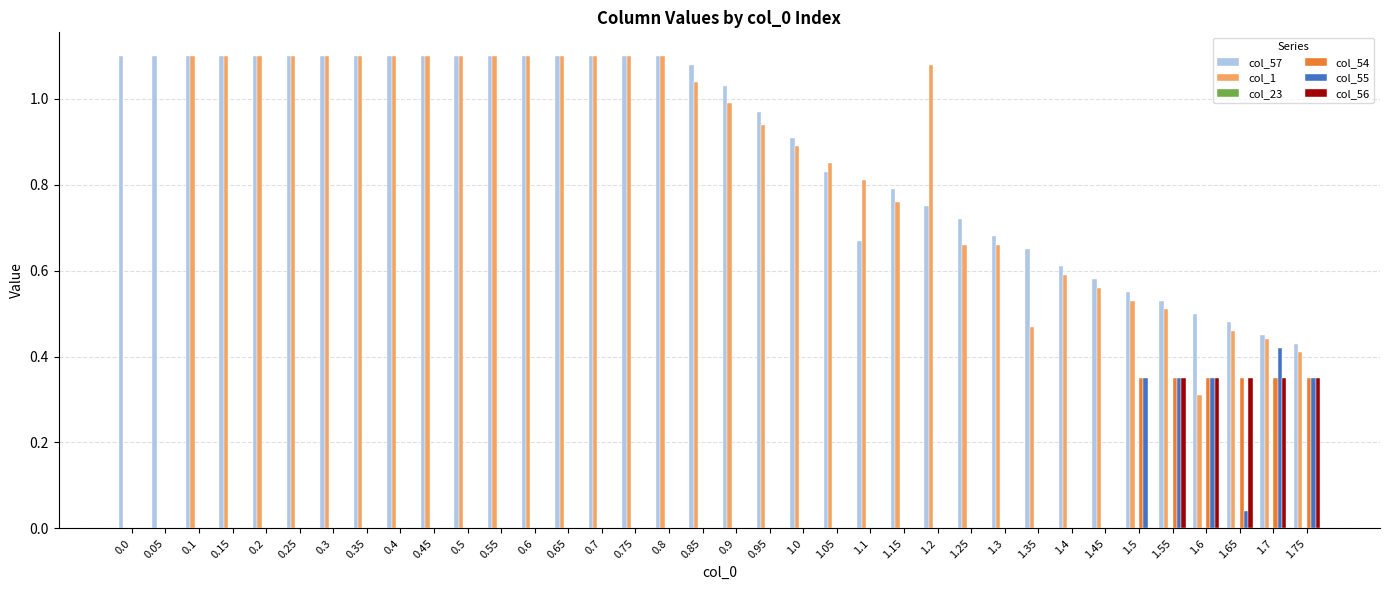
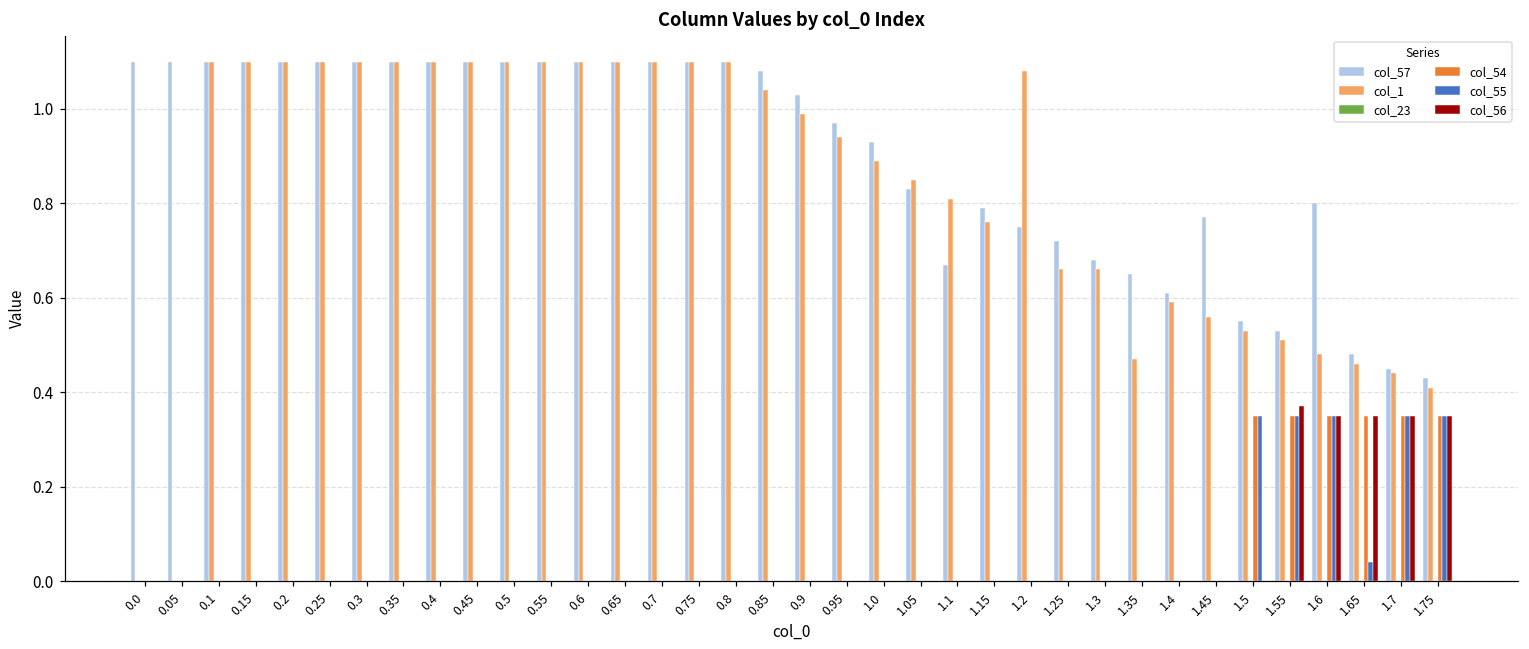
  {
    "col_57": {
      "0.0": 1.10,
      "0.05": 1.10,
      "0.1": 1.10,
      "0.15": 1.10,
      "0.2": 1.10,
      "0.25": 1.10,
      "0.3": 1.10,
      "0.35": 1.10,
      "0.4": 1.10,
      "0.45": 1.10,
      "0.5": 1.10,
      "0.55": 1.10,
      "0.6": 1.10,
      "0.65": 1.10,
      "0.7": 1.10,
      "0.75": 1.10,
      "0.8": 1.10,
      "0.85": 1.08,
      "0.9": 1.03,
      "0.95": 0.97,
-     "1.0": 0.91,
+     "1.0": 0.93,
      "1.05": 0.83,
      "1.1": 0.67,
      "1.15": 0.79,
      "1.2": 0.75,
      "1.25": 0.72,
      "1.3": 0.68,
      "1.35": 0.65,
      "1.4": 0.61,
-     "1.45": 0.58,
+     "1.45": 0.77,
      "1.5": 0.55,
      "1.55": 0.53,
-     "1.6": 0.5,
+     "1.6": 0.8,
      "1.65": 0.48,
      "1.7": 0.45,
      "1.75": 0.43
    },
    "col_1": {
      "0.0": 0.00,
      "0.05": 0.00,
      "0.1": 1.10,
      "0.15": 1.10,
      "0.2": 1.10,
      "0.25": 1.10,
      "0.3": 1.10,
      "0.35": 1.10,
      "0.4": 1.10,
      "0.45": 1.10,
      "0.5": 1.10,
      "0.55": 1.10,
      "0.6": 1.10,
      "0.65": 1.10,
      "0.7": 1.10,
      "0.75": 1.10,
      "0.8": 1.10,
      "0.85": 1.04,
      "0.9": 0.99,
      "0.95": 0.94,
      "1.0": 0.89,
      "1.05": 0.85,
      "1.1": 0.81,
      "1.15": 0.76,
      "1.2": 1.08,
      "1.25": 0.66,
      "1.3": 0.66,
      "1.35": 0.47,
      "1.4": 0.59,
      "1.45": 0.56,
      "1.5": 0.53,
      "1.55": 0.51,
-     "1.6": 0.31,
+     "1.6": 0.48,
      "1.65": 0.46,
      "1.7": 0.44,
      "1.75": 0.41
    },
    "col_55": {
      "0.0": 0.00,
      "0.05": 0.00,
      "0.1": 0.00,
      "0.15": 0.00,
      "0.2": 0.00,
      "0.25": 0.00,
      "0.3": 0.00,
      "0.35": 0.00,
      "0.4": 0.00,
      "0.45": 0.00,
      "0.5": 0.00,
      "0.55": 0.00,
      "0.6": 0.00,
      "0.65": 0.00,
      "0.7": 0.00,
      "0.75": 0.00,
      "0.8": 0.00,
      "0.85": 0.00,
      "0.9": 0.00,
      "0.95": 0.00,
      "1.0": 0.00,
      "1.05": 0.00,
      "1.1": 0.00,
      "1.15": 0.00,
      "1.2": 0.00,
      "1.25": 0.00,
      "1.3": 0.00,
      "1.35": 0.00,
      "1.4": 0.00,
      "1.45": 0.00,
      "1.5": 0.35,
      "1.55": 0.35,
      "1.6": 0.35,
      "1.65": 0.04,
-     "1.7": 0.42,
+     "1.7": 0.35,
      "1.75": 0.35
    },
    "col_56": {
      "0.0": 0.00,
      "0.05": 0.00,
      "0.1": 0.00,
      "0.15": 0.00,
      "0.2": 0.00,
      "0.25": 0.00,
      "0.3": 0.00,
      "0.35": 0.00,
      "0.4": 0.00,
      "0.45": 0.00,
      "0.5": 0.00,
      "0.55": 0.00,
      "0.6": 0.00,
      "0.65": 0.00,
      "0.7": 0.00,
      "0.75": 0.00,
      "0.8": 0.00,
      "0.85": 0.00,
      "0.9": 0.00,
      "0.95": 0.00,
      "1.0": 0.00,
      "1.05": 0.00,
      "1.1": 0.00,
      "1.15": 0.00,
      "1.2": 0.00,
      "1.25": 0.00,
      "1.3": 0.00,
      "1.35": 0.00,
      "1.4": 0.00,
      "1.45": 0.00,
      "1.5": 0.00,
-     "1.55": 0.35,
+     "1.55": 0.37,
      "1.6": 0.35,
      "1.65": 0.35,
      "1.7": 0.35,
      "1.75": 0.35
    }
  }
